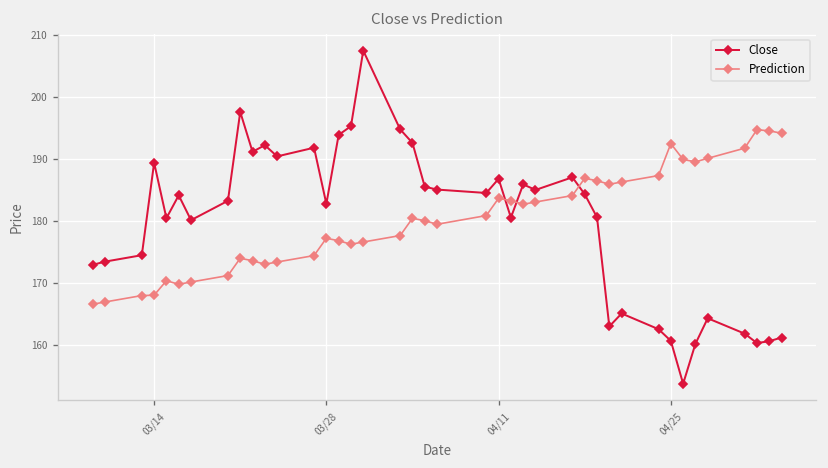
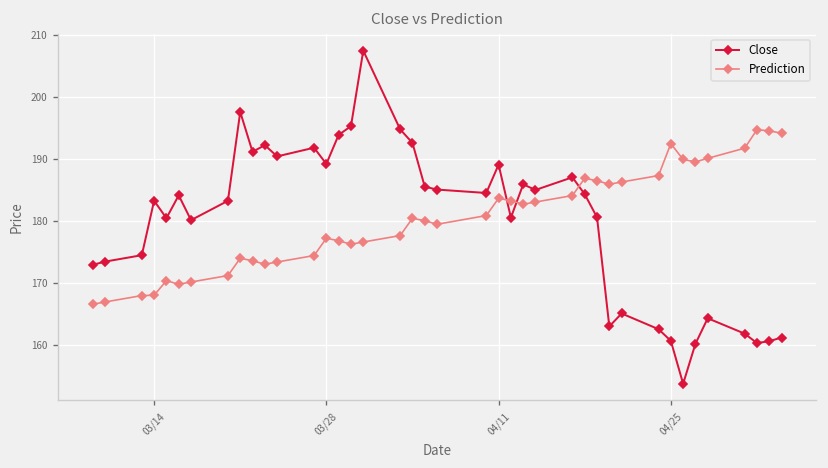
  {
    "Close": {
-     "03/14": 189,
-     "03/28": 183,
-     "04/11": 187,
+     "03/14": 183,
+     "03/28": 189,
+     "04/11": 189,
      "04/25": 161
    },
    "Prediction": {
      "03/14": 168,
      "03/28": 177,
      "04/11": 184,
      "04/25": 192
    }
  }
